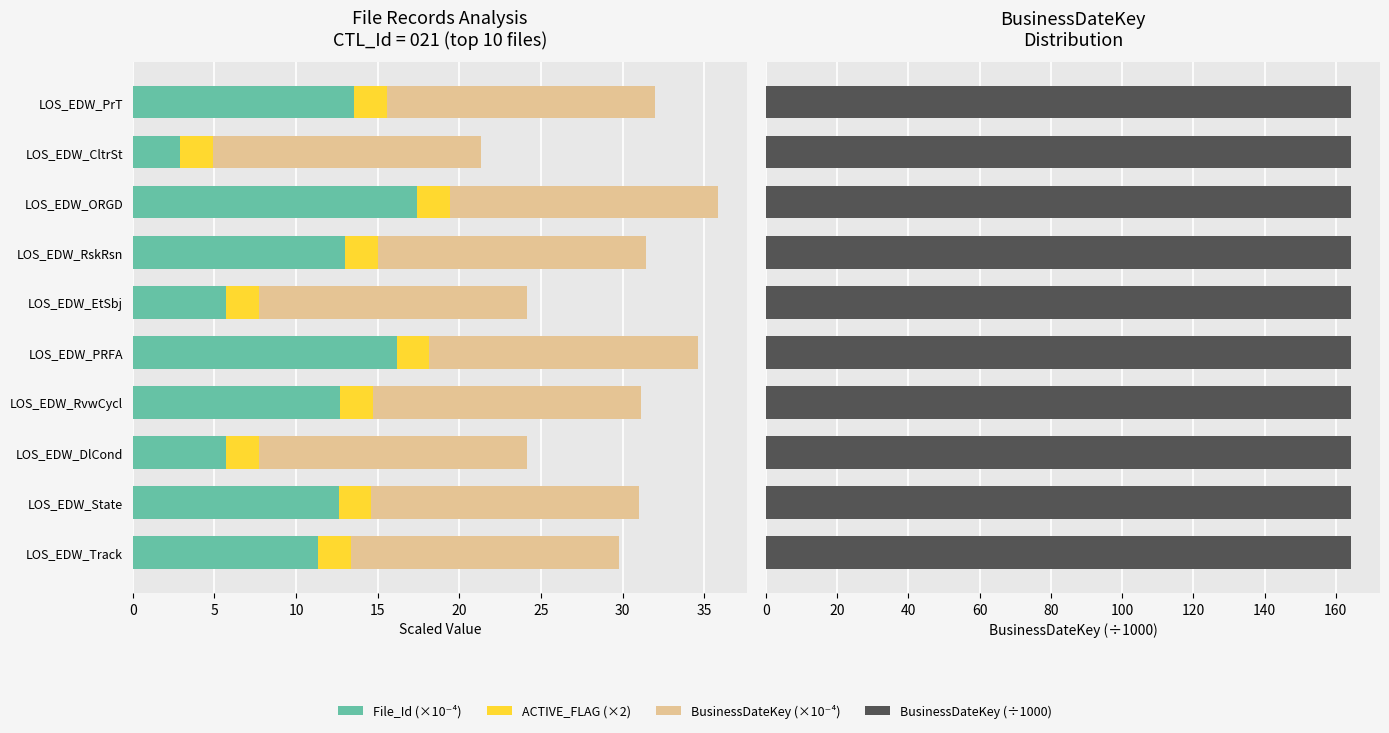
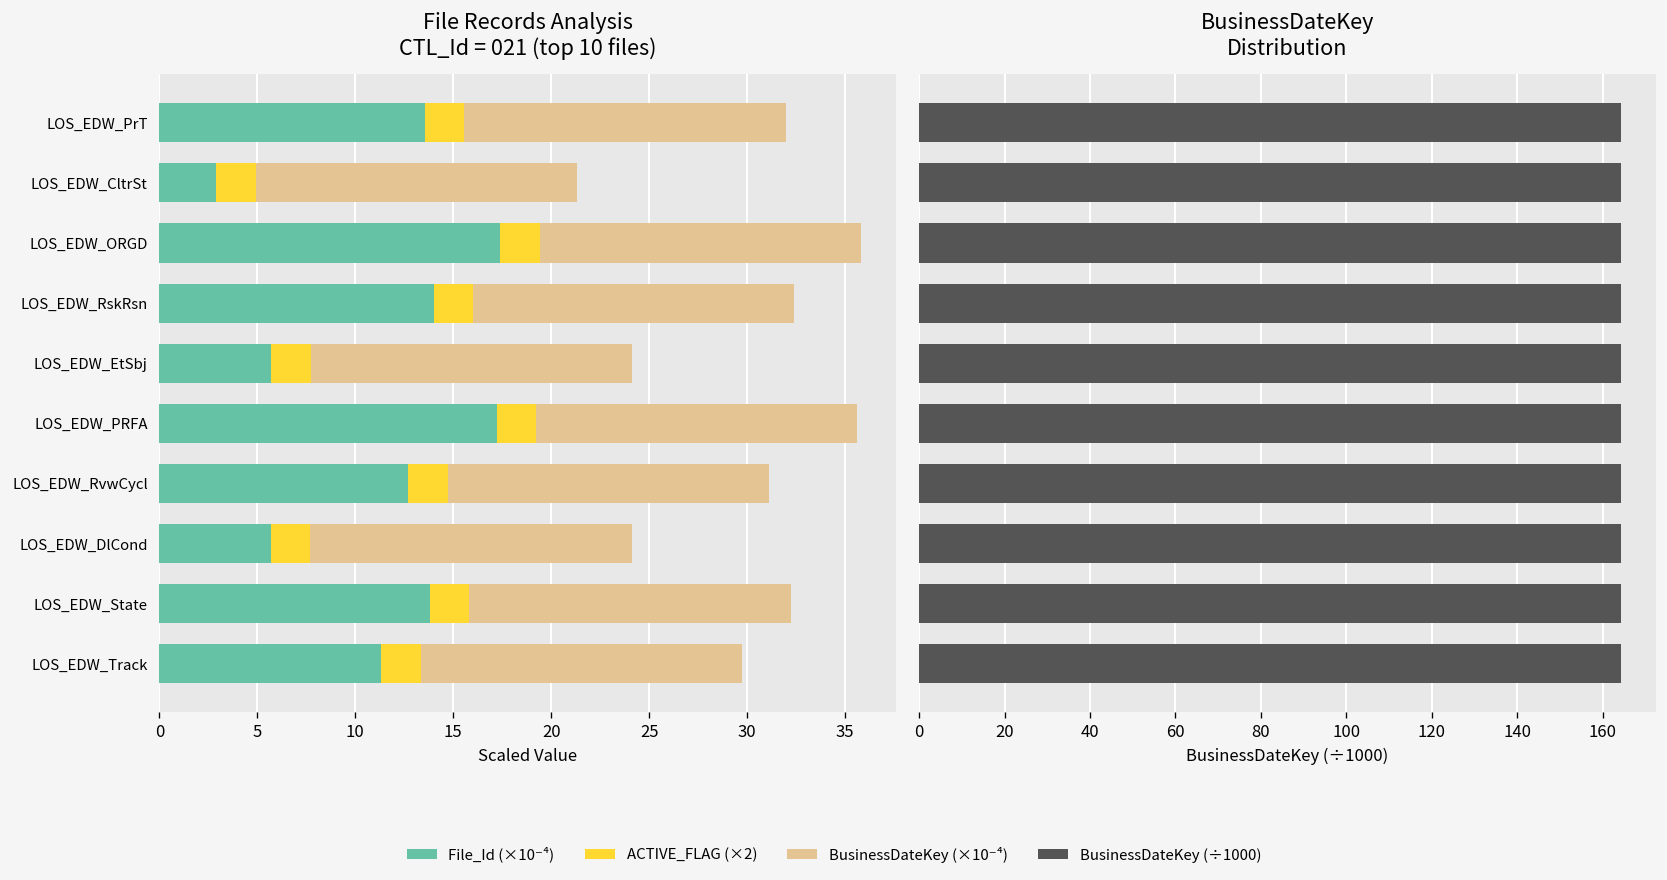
  {
    "File Records Analysis CTL_Id = 021 (top 10 files)": {
      "File_Id (×10⁻⁴)": {
        "LOS_EDW_PrT": 13.5,
        "LOS_EDW_CltrSt": 2.9,
        "LOS_EDW_ORGD": 17.4,
-       "LOS_EDW_RskRsn": 13.0,
+       "LOS_EDW_RskRsn": 14.0,
        "LOS_EDW_EtSbj": 5.7,
-       "LOS_EDW_PRFA": 16.2,
+       "LOS_EDW_PRFA": 17.2,
        "LOS_EDW_RvwCycl": 12.7,
        "LOS_EDW_DlCond": 5.7,
-       "LOS_EDW_State": 12.6,
+       "LOS_EDW_State": 13.8,
        "LOS_EDW_Track": 11.3
      },
      "ACTIVE_FLAG (×2)": {
        "LOS_EDW_PrT": 2.0,
        "LOS_EDW_CltrSt": 2.0,
        "LOS_EDW_ORGD": 2.0,
        "LOS_EDW_RskRsn": 2.0,
        "LOS_EDW_EtSbj": 2.0,
        "LOS_EDW_PRFA": 2.0,
        "LOS_EDW_RvwCycl": 2.0,
        "LOS_EDW_DlCond": 2.0,
        "LOS_EDW_State": 2.0,
        "LOS_EDW_Track": 2.0
      },
      "BusinessDateKey (×10⁻⁴)": {
        "LOS_EDW_PrT": 16.4,
        "LOS_EDW_CltrSt": 16.4,
        "LOS_EDW_ORGD": 16.4,
        "LOS_EDW_RskRsn": 16.4,
        "LOS_EDW_EtSbj": 16.4,
        "LOS_EDW_PRFA": 16.4,
        "LOS_EDW_RvwCycl": 16.4,
        "LOS_EDW_DlCond": 16.4,
        "LOS_EDW_State": 16.4,
        "LOS_EDW_Track": 16.4
      }
    }
  }
